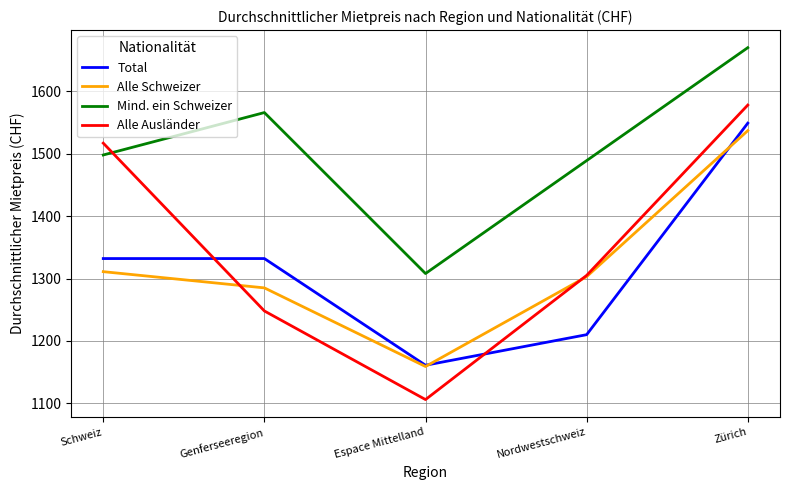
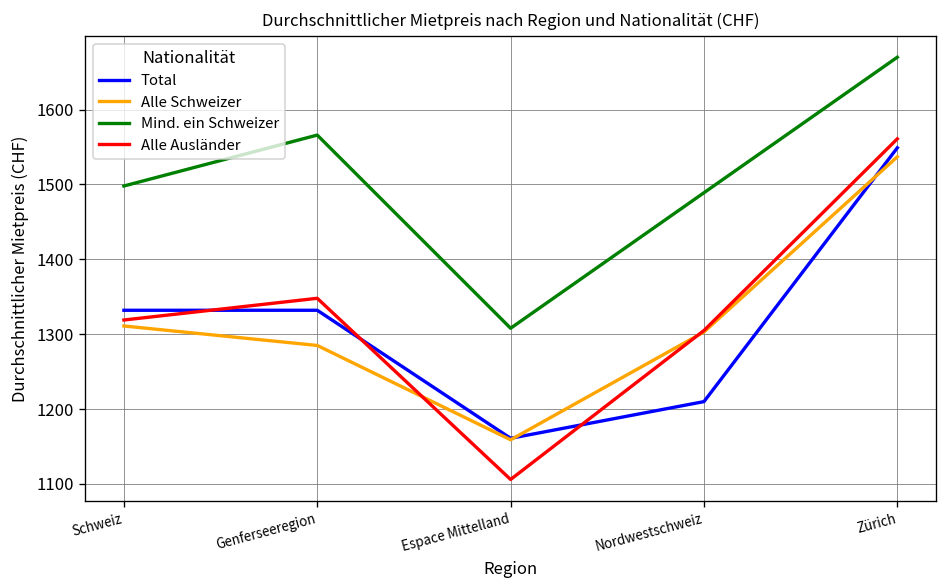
  {
    "Total": {
      "Schweiz": 1330,
      "Genferseeregion": 1330,
      "Nordwestschweiz": 1210,
      "Zürich": 1550
    },
    "Alle Schweizer": {
      "Schweiz": 1310,
      "Genferseeregion": 1290,
      "Zürich": 1540
    },
    "Mind. ein Schweizer": {
      "Schweiz": 1500,
      "Genferseeregion": 1570,
      "Espace Mittelland": 1310,
      "Nordwestschweiz": 1490,
      "Zürich": 1670
    },
    "Alle Ausländer": {
-     "Schweiz": 1520,
-     "Genferseeregion": 1250,
+     "Schweiz": 1320,
+     "Genferseeregion": 1350,
      "Espace Mittelland": 1110,
-     "Zürich": 1580
+     "Zürich": 1560
    }
  }
